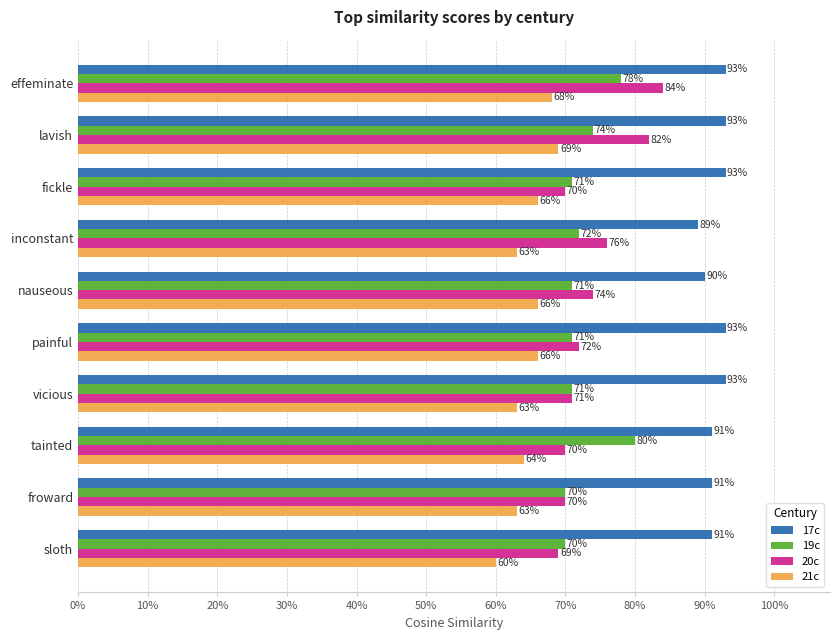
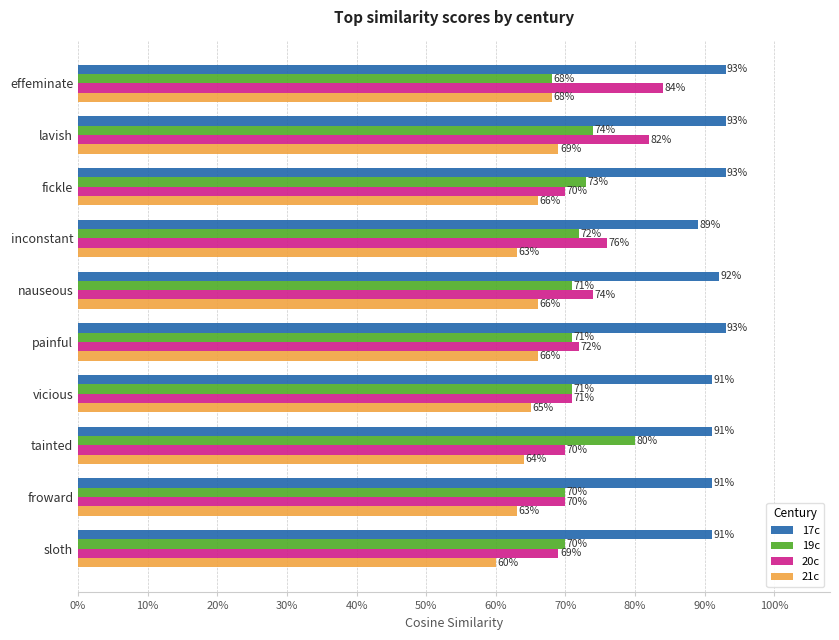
  {
    "17c": {
      "effeminate": "93%",
      "lavish": "93%",
      "fickle": "93%",
      "inconstant": "89%",
-     "nauseous": "90%",
+     "nauseous": "92%",
      "painful": "93%",
-     "vicious": "93%",
+     "vicious": "91%",
      "tainted": "91%",
      "froward": "91%",
      "sloth": "91%"
    },
    "19c": {
-     "effeminate": "78%",
+     "effeminate": "68%",
      "lavish": "74%",
-     "fickle": "71%",
+     "fickle": "73%",
      "inconstant": "72%",
      "nauseous": "71%",
      "painful": "71%",
      "vicious": "71%",
      "tainted": "80%",
      "froward": "70%",
      "sloth": "70%"
    },
    "20c": {
      "effeminate": "84%",
      "lavish": "82%",
      "fickle": "70%",
      "inconstant": "76%",
      "nauseous": "74%",
      "painful": "72%",
      "vicious": "71%",
      "tainted": "70%",
      "froward": "70%",
      "sloth": "69%"
    },
    "21c": {
      "effeminate": "68%",
      "lavish": "69%",
      "fickle": "66%",
      "inconstant": "63%",
      "nauseous": "66%",
      "painful": "66%",
-     "vicious": "63%",
+     "vicious": "65%",
      "tainted": "64%",
      "froward": "63%",
      "sloth": "60%"
    }
  }
